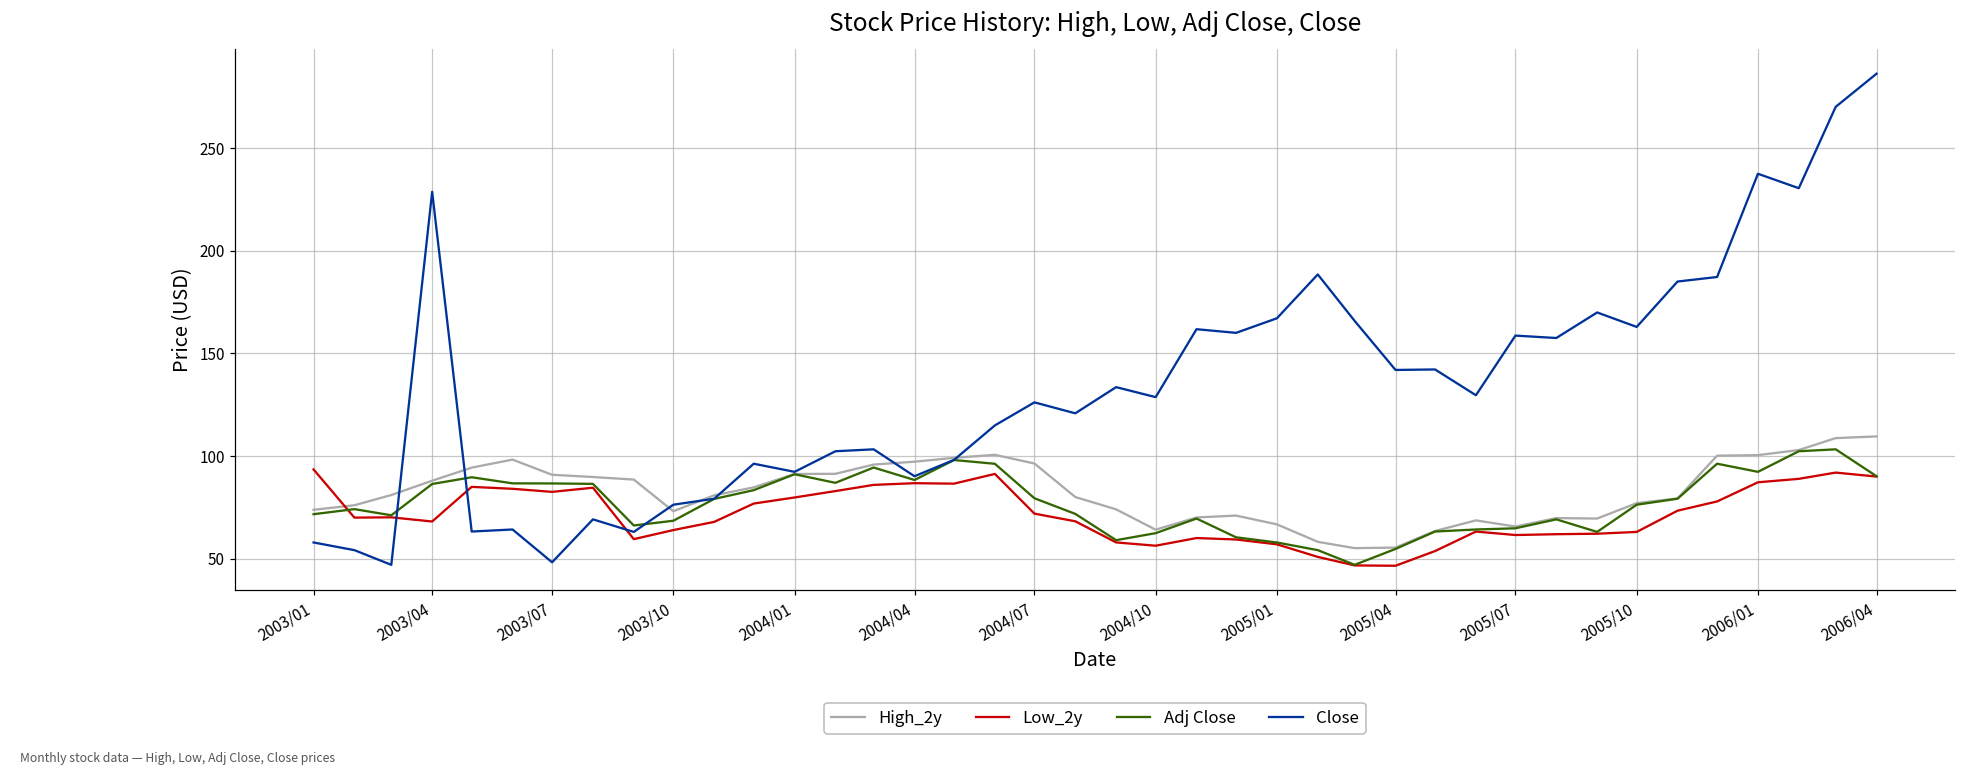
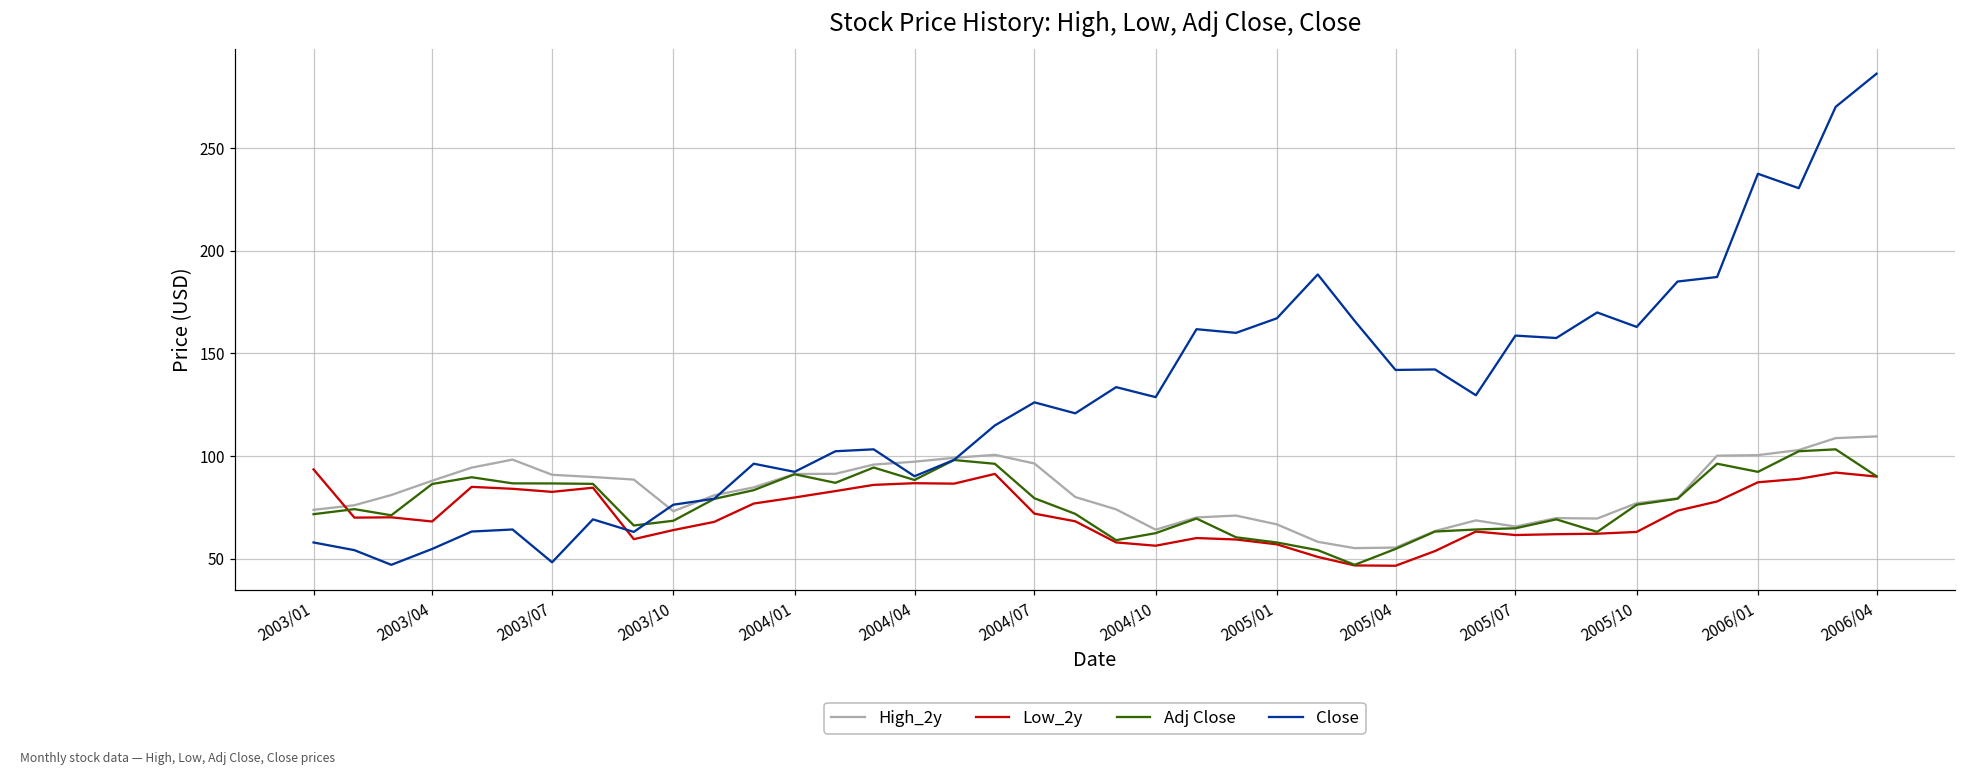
  {
    "High_2y": {
      "2003/01": 74,
      "2003/04": 88,
      "2003/07": 91,
      "2003/10": 73,
      "2004/04": 97,
      "2004/07": 96,
      "2004/10": 64,
      "2005/01": 67,
      "2006/01": 100,
      "2006/04": 110
    },
    "Low_2y": {
      "2003/01": 94,
      "2003/04": 68,
      "2003/07": 83,
      "2003/10": 64,
      "2004/01": 80,
      "2004/04": 87,
      "2004/07": 72,
      "2004/10": 56,
      "2005/04": 47,
      "2005/07": 62,
      "2005/10": 63,
      "2006/01": 87
    },
    "Adj Close": {
      "2003/01": 72,
      "2003/04": 86,
      "2003/07": 87,
      "2003/10": 69,
      "2004/04": 88,
      "2004/07": 79,
      "2004/10": 62,
      "2006/01": 92
    },
    "Close": {
      "2003/01": 58,
-     "2003/04": 229,
+     "2003/04": 55,
      "2003/07": 48,
      "2003/10": 76,
      "2004/04": 90,
      "2004/07": 126,
      "2004/10": 129,
      "2005/01": 167,
      "2005/04": 142,
      "2005/07": 159,
      "2005/10": 163,
      "2006/01": 238,
      "2006/04": 286
    }
  }
